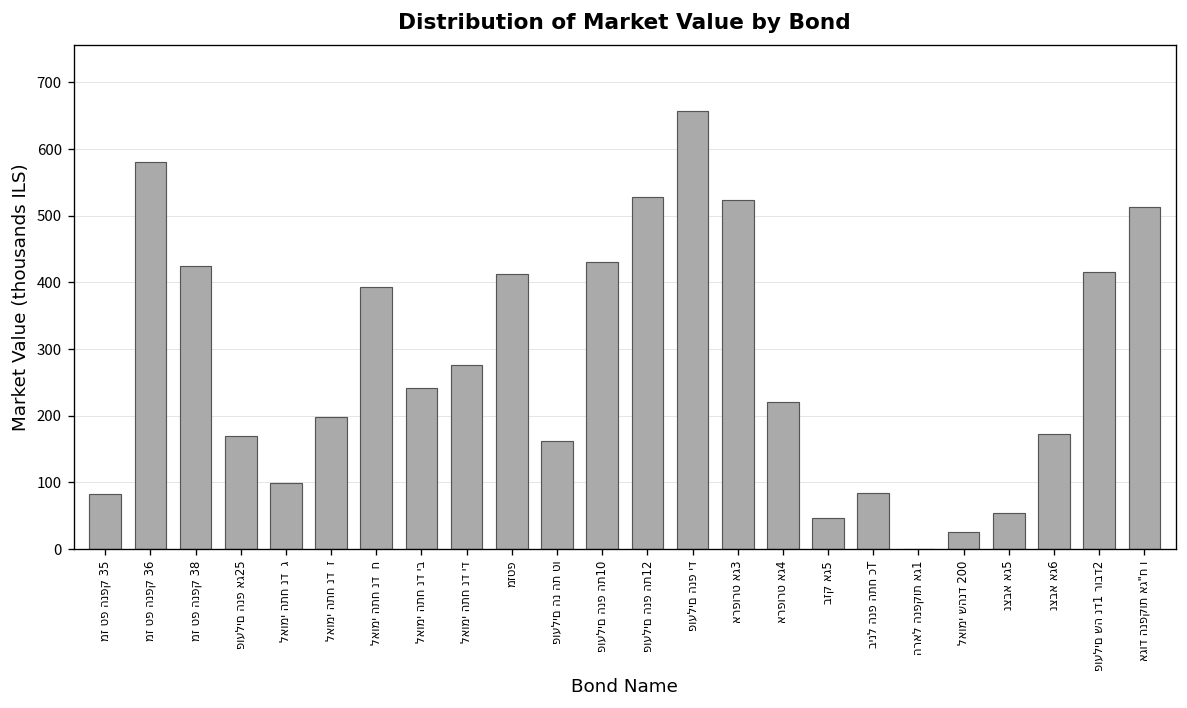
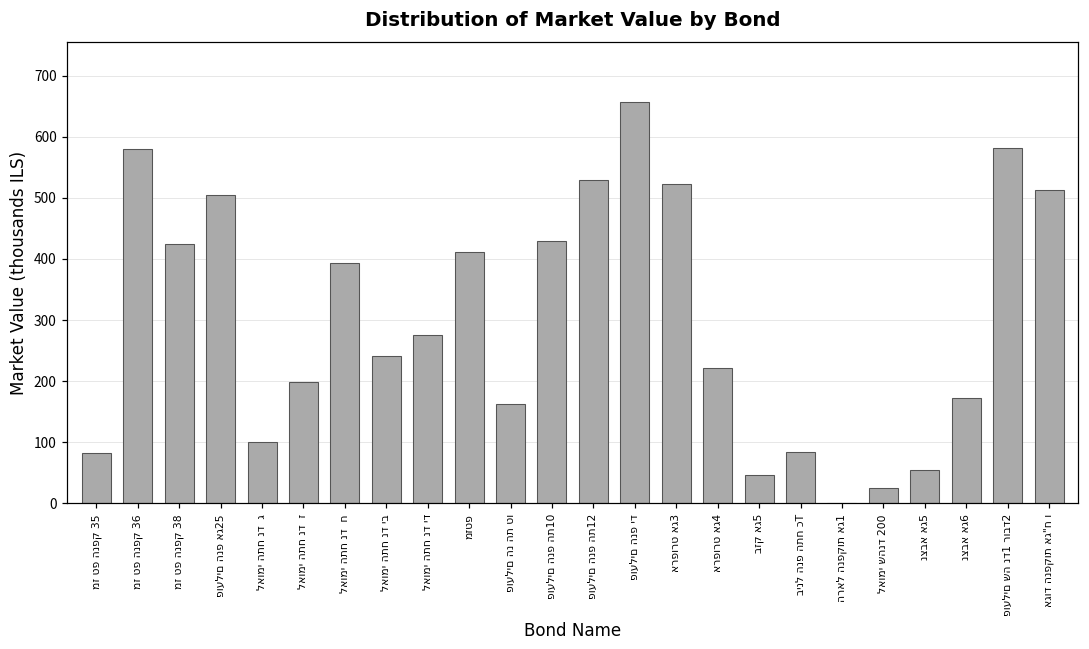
  {
    "מז טפ הנפק 35": 80,
    "מז טפ הנפק 36": 580,
    "מז טפ הנפק 38": 420,
-   "פועלים הנפ אג25": 170,
+   "פועלים הנפ אג25": 500,
    "לאומי התח נד ג": 100,
    "לאומי התח נד ז": 200,
    "לאומי התח נד ח": 390,
    "לאומי התח נד יב": 240,
    "לאומי התח נד יד": 280,
    "מזטפ": 410,
    "פועלים הנ הת טו": 160,
    "פועלים הנפ הת10": 430,
    "פועלים הנפ הת12": 530,
    "פועלים הנפ יד": 660,
    "ארפורט אג3": 520,
    "ארפורט אג4": 220,
    "בזק אג5": 50,
    "בינל הנפ התח כT": 80,
    "הראל הנפקות אג1": 0,
    "לאומי שהנד 200": 30,
    "נצבא אג5": 50,
    "נצבא אג6": 170,
-   "פועלים שה נד1 רובד2": 420,
+   "פועלים שה נד1 רובד2": 580,
    "אגוד הנפקות אג\"ח ו": 510
  }
